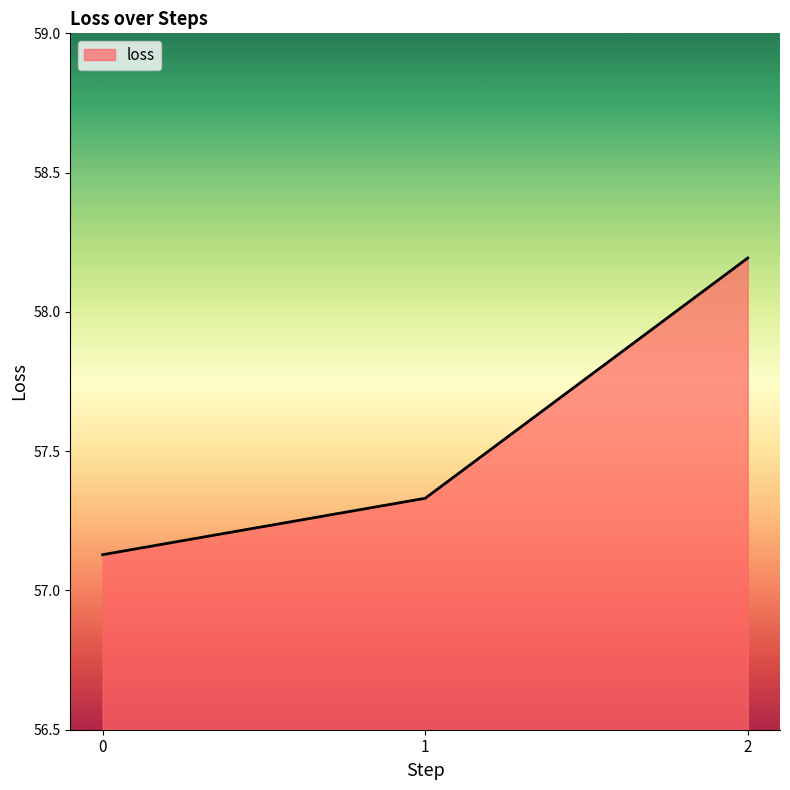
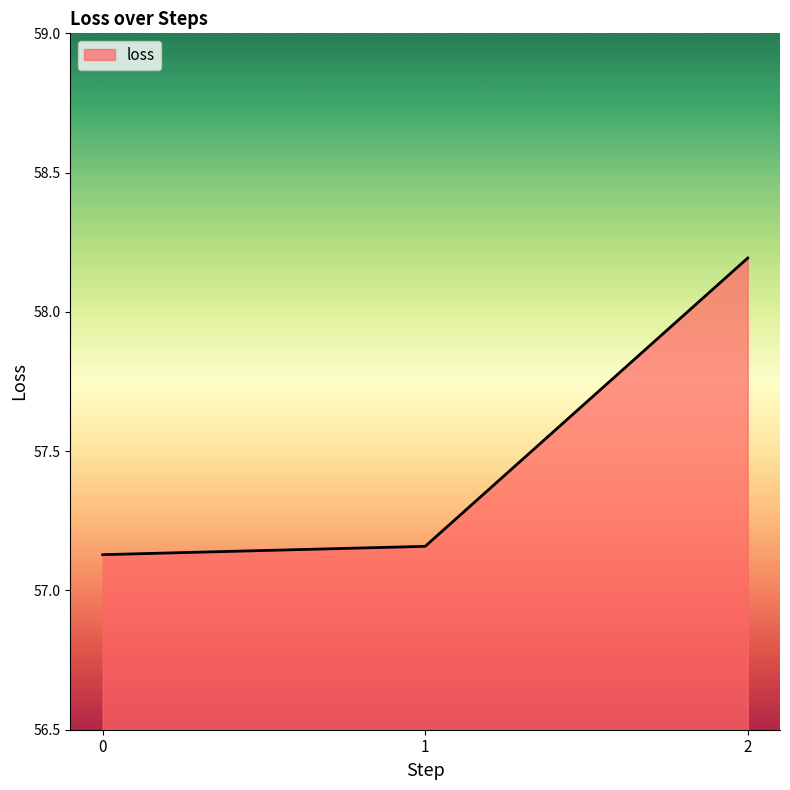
  {
    "0": 57.13,
-   "1": 57.33,
+   "1": 57.16,
    "2": 58.19
  }
